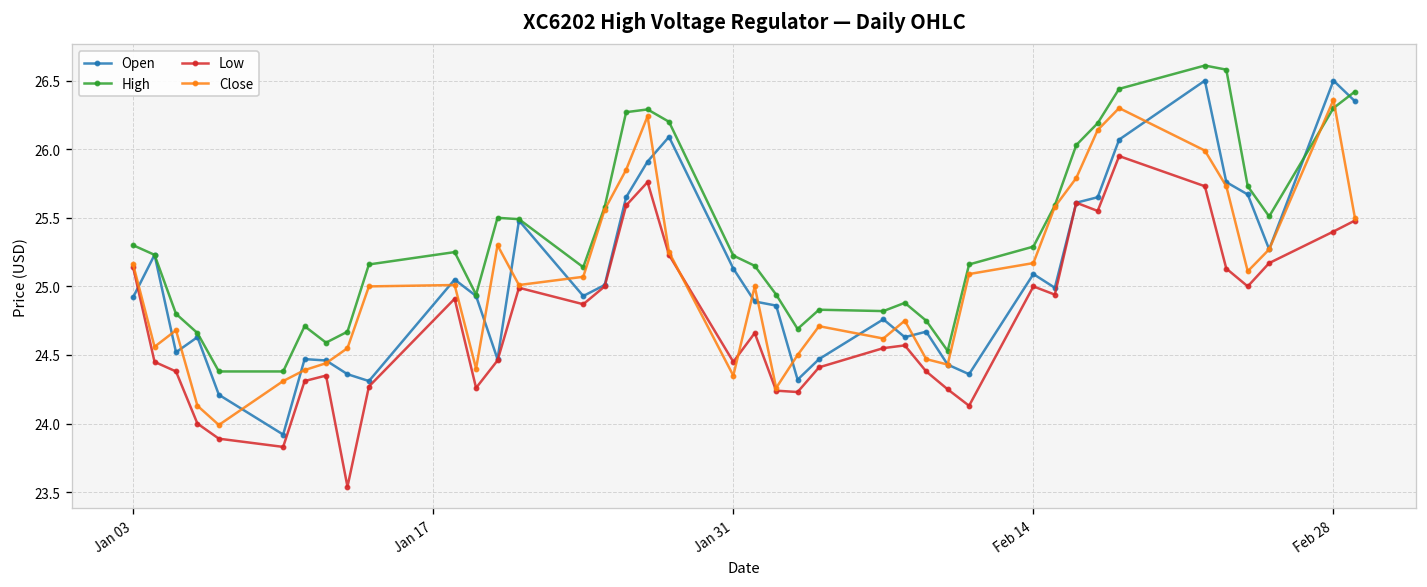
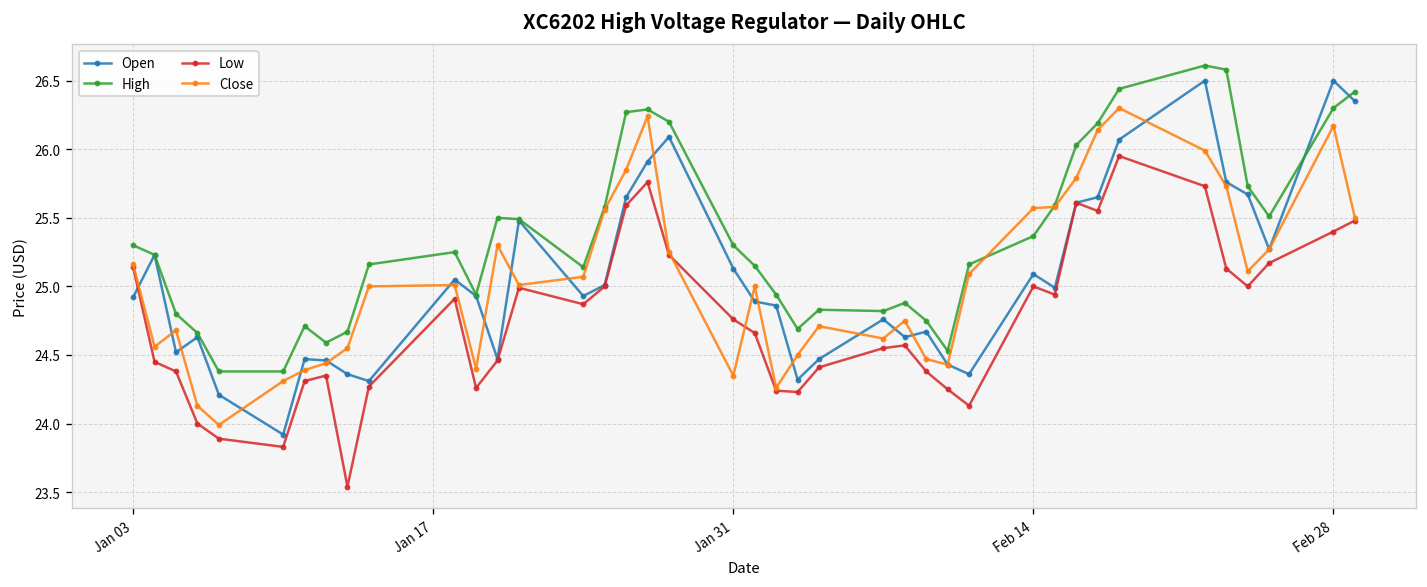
  {
    "Open": {
      "Jan 03": 24.92,
      "Jan 31": 25.13,
      "Feb 14": 25.09,
      "Feb 28": 26.50
    },
    "High": {
      "Jan 03": 25.30,
-     "Jan 31": 25.22,
-     "Feb 14": 25.29,
+     "Jan 31": 25.30,
+     "Feb 14": 25.37,
      "Feb 28": 26.30
    },
    "Low": {
-     "Jan 31": 24.45,
+     "Jan 31": 24.76,
      "Feb 14": 25.00,
      "Feb 28": 25.40
    },
    "Close": {
      "Jan 31": 24.35,
-     "Feb 14": 25.17,
-     "Feb 28": 26.36
+     "Feb 14": 25.57,
+     "Feb 28": 26.17
    }
  }
